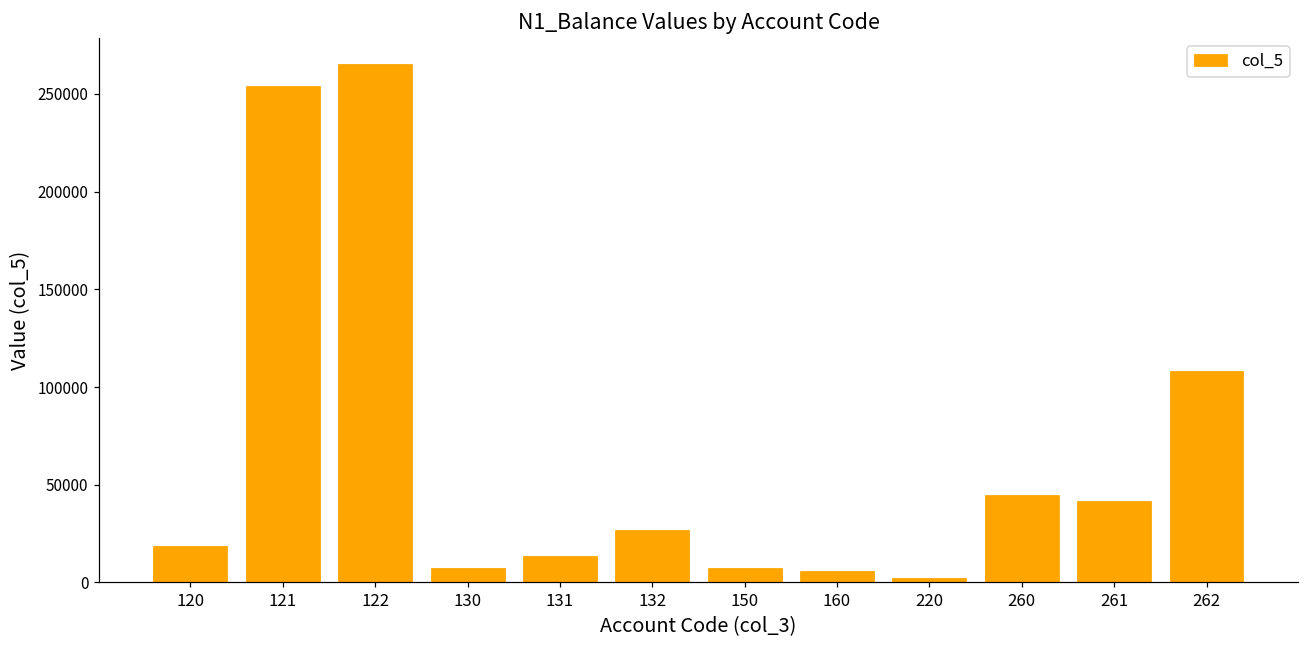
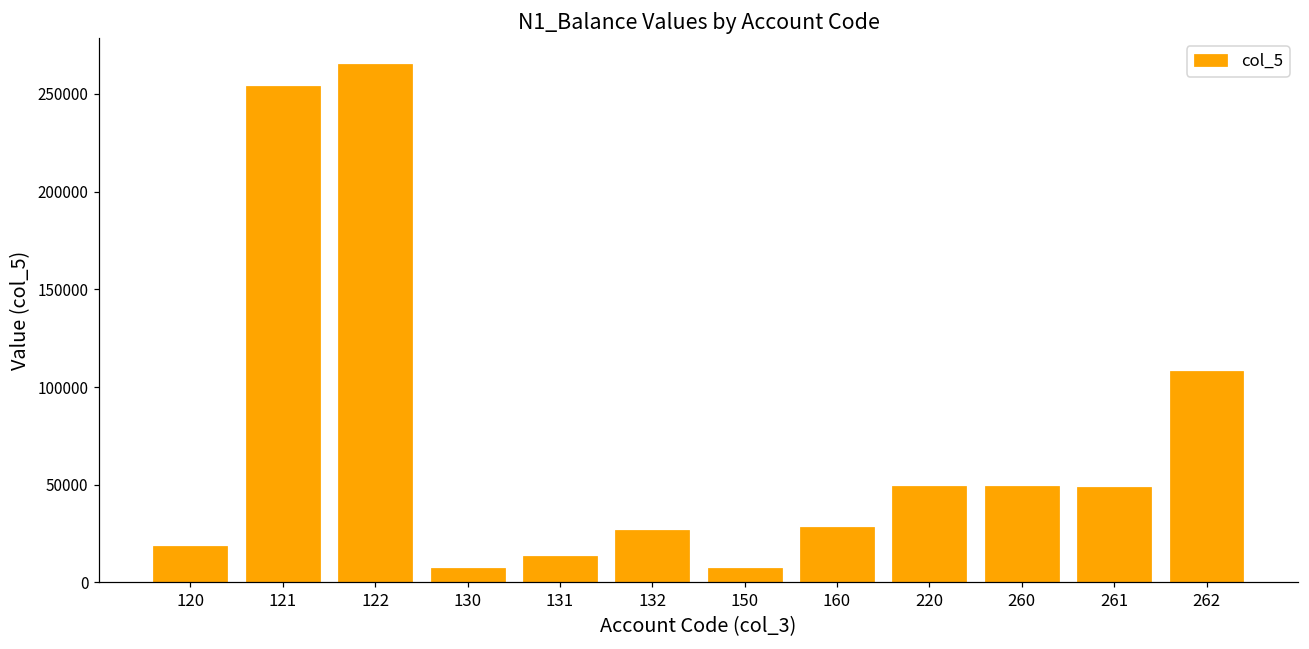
  {
    "120": 19000,
    "121": 254000,
    "122": 265000,
    "130": 7000,
    "131": 14000,
    "132": 27000,
    "150": 7000,
-   "160": 6000,
-   "220": 3000,
-   "260": 45000,
-   "261": 41000,
+   "160": 28000,
+   "220": 49000,
+   "260": 49000,
+   "261": 49000,
    "262": 108000
  }
